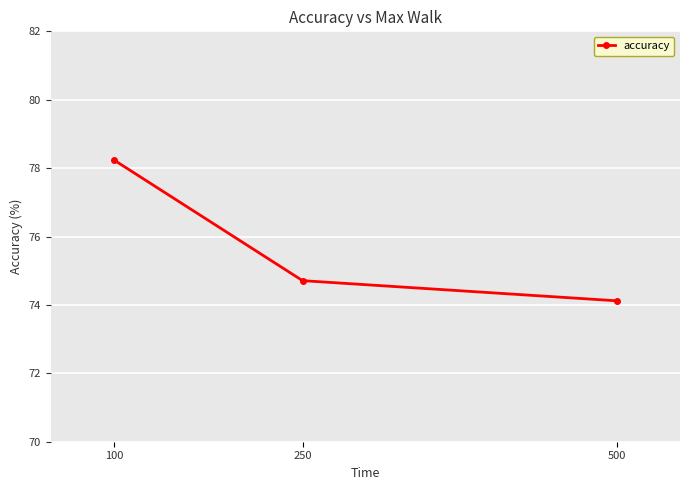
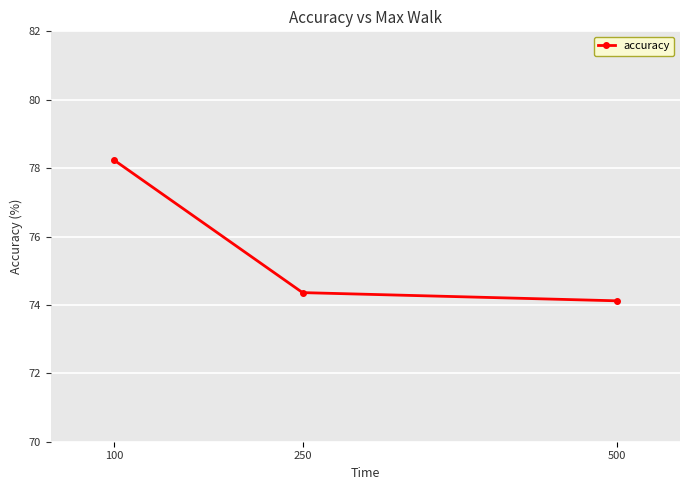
  {
    "100": 78.2,
-   "250": 74.7,
+   "250": 74.4,
    "500": 74.1
  }
